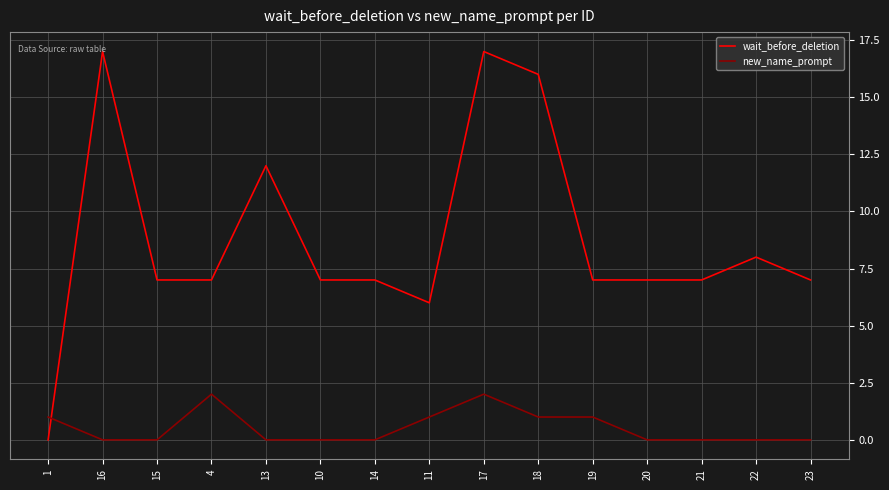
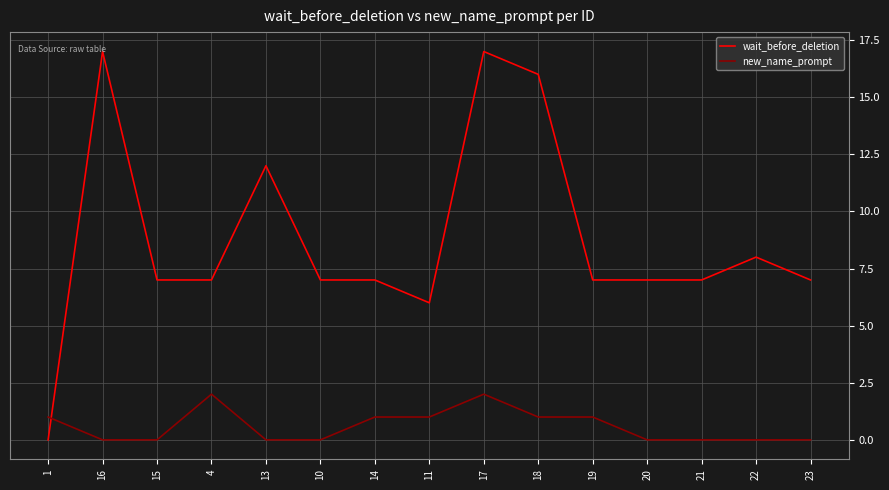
  {
    "wait_before_deletion": {
      "1": 0,
      "16": 17,
      "15": 7,
      "4": 7,
      "13": 12,
      "10": 7,
      "14": 7,
      "11": 6,
      "17": 17,
      "18": 16,
      "19": 7,
      "20": 7,
      "21": 7,
      "22": 8,
      "23": 7
    },
    "new_name_prompt": {
      "1": 1,
      "16": 0,
      "15": 0,
      "4": 2,
      "13": 0,
      "10": 0,
-     "14": 0,
+     "14": 1,
      "11": 1,
      "17": 2,
      "18": 1,
      "19": 1,
      "20": 0,
      "21": 0,
      "22": 0,
      "23": 0
    }
  }
